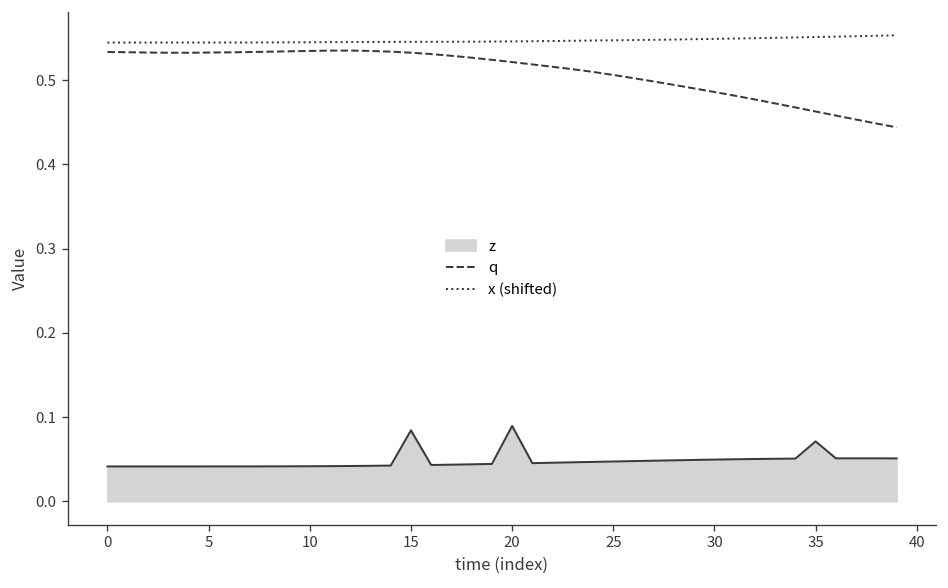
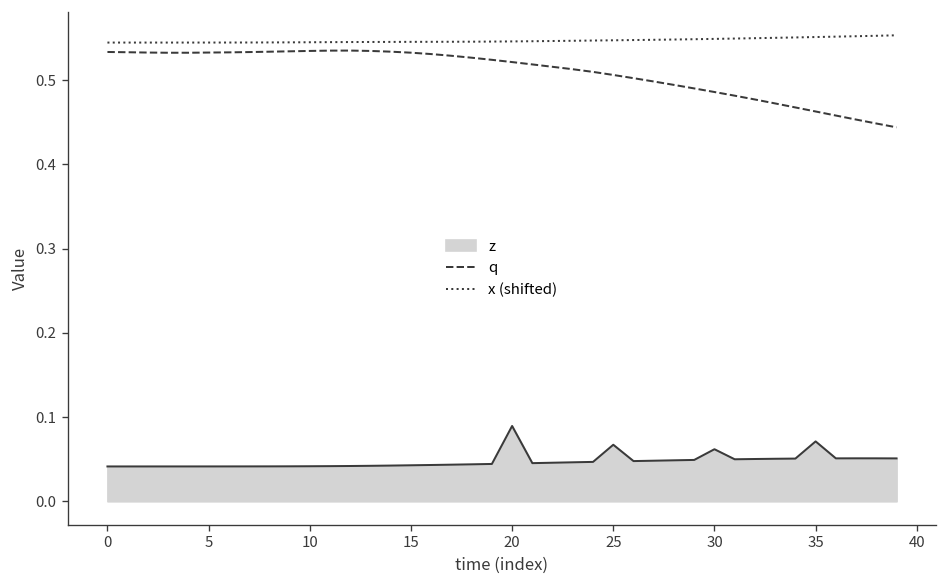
  {
    "z": {
      "0": 0.04,
      "5": 0.04,
      "10": 0.04,
-     "15": 0.08,
+     "15": 0.04,
      "20": 0.09,
-     "25": 0.05,
-     "30": 0.05,
+     "25": 0.07,
+     "30": 0.06,
      "35": 0.07
    }
  }
